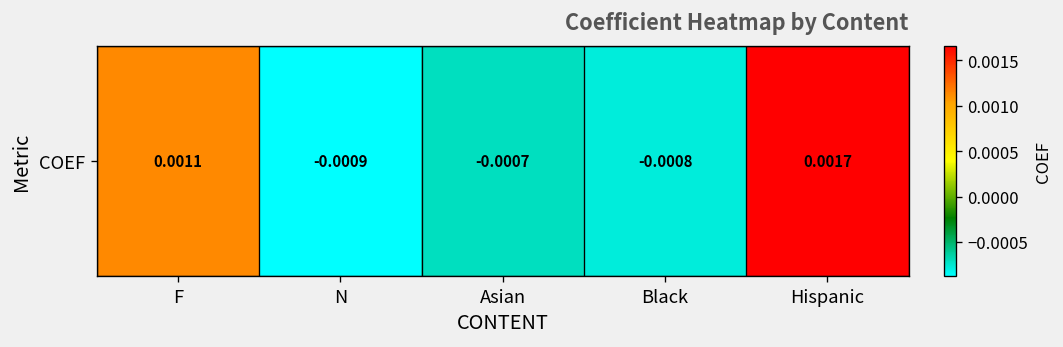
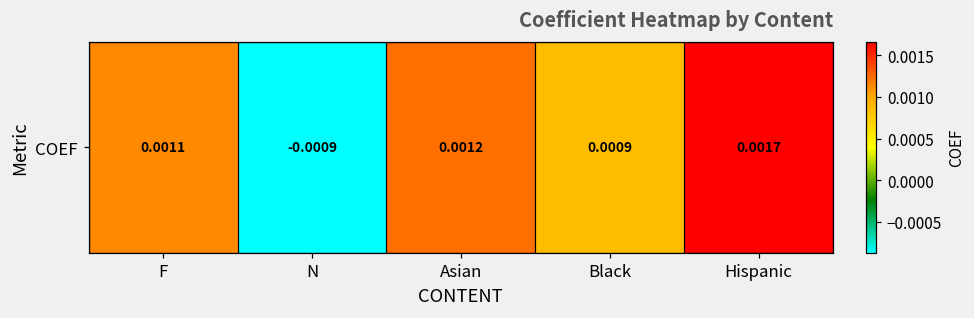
  {
    "COEF": {
      "F": 0.0011,
      "N": -0.0009,
-     "Asian": -0.0007,
-     "Black": -0.0008,
+     "Asian": 0.0012,
+     "Black": 0.0009,
      "Hispanic": 0.0017
    }
  }
